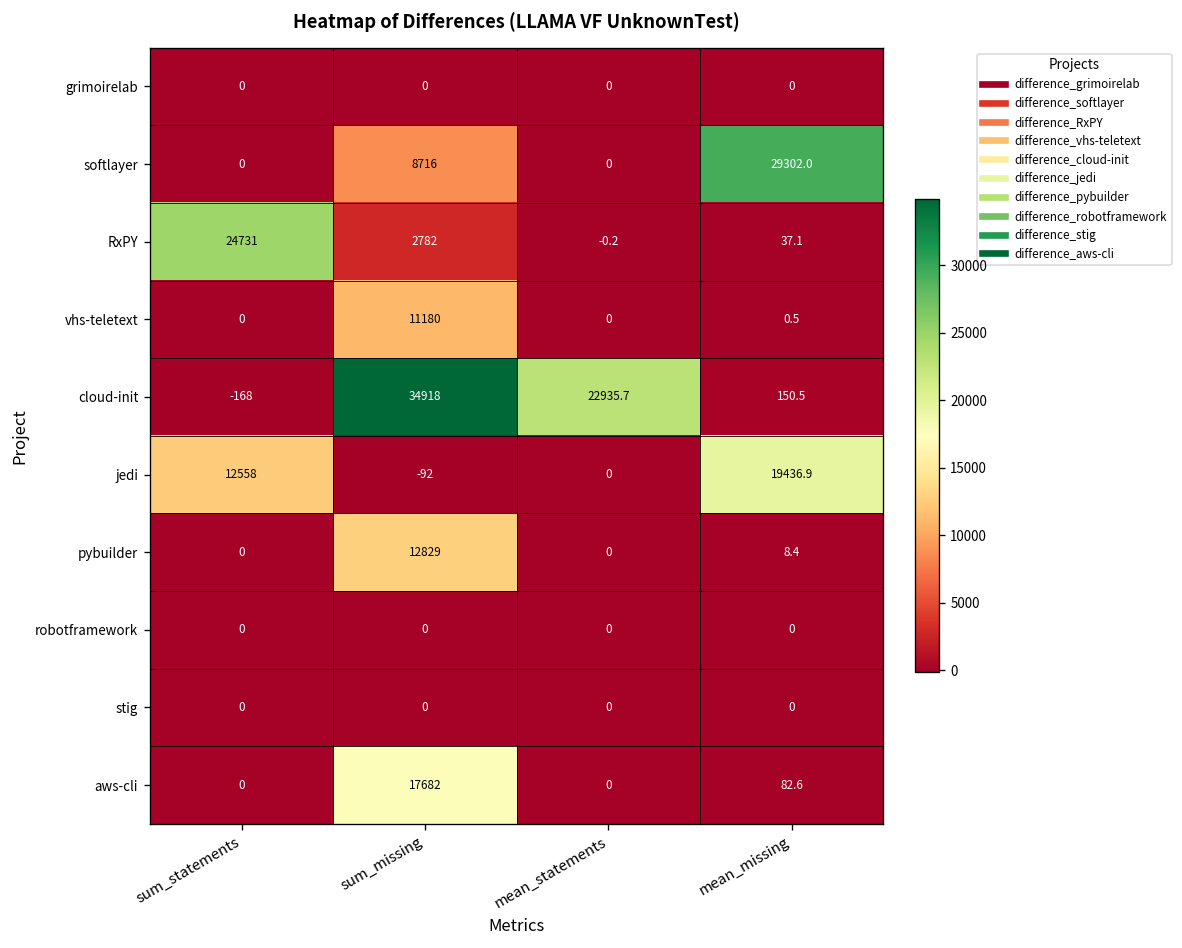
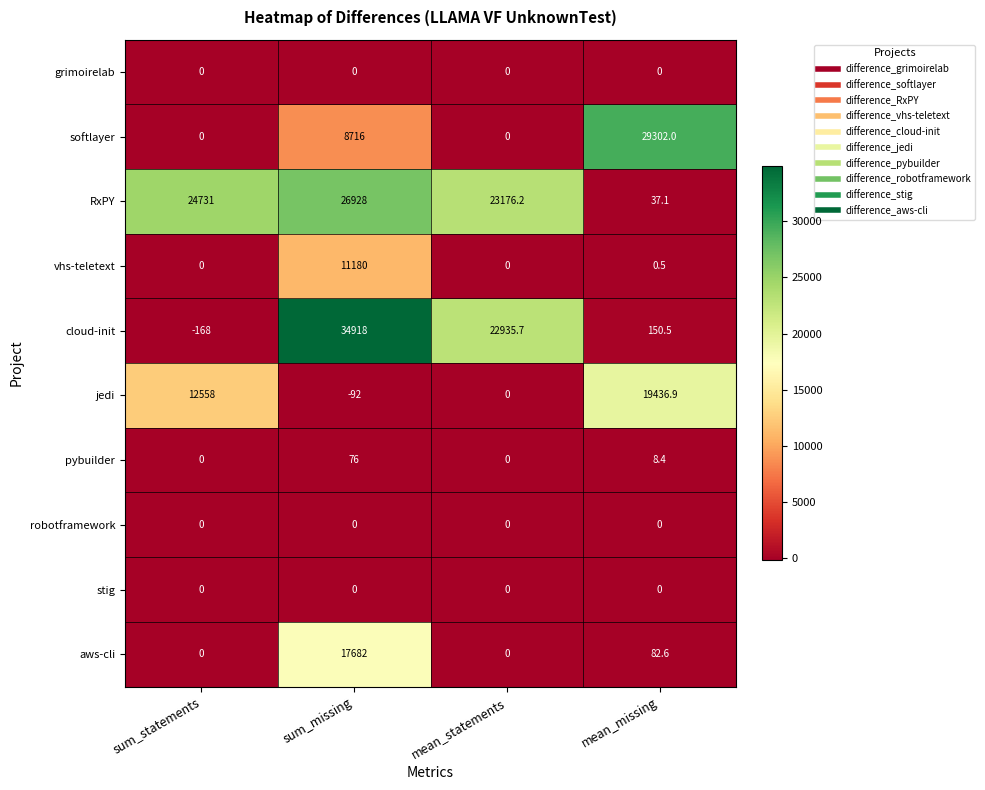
  {
    "grimoirelab": {
      "sum_statements": 0,
      "sum_missing": 0,
      "mean_statements": 0,
      "mean_missing": 0
    },
    "softlayer": {
      "sum_statements": 0,
      "sum_missing": 8716,
      "mean_statements": 0,
      "mean_missing": 29302.0
    },
    "RxPY": {
      "sum_statements": 24731,
-     "sum_missing": 2782,
-     "mean_statements": -0.2,
+     "sum_missing": 26928,
+     "mean_statements": 23176.2,
      "mean_missing": 37.1
    },
    "vhs-teletext": {
      "sum_statements": 0,
      "sum_missing": 11180,
      "mean_statements": 0,
      "mean_missing": 0.5
    },
    "cloud-init": {
      "sum_statements": -168,
      "sum_missing": 34918,
      "mean_statements": 22935.7,
      "mean_missing": 150.5
    },
    "jedi": {
      "sum_statements": 12558,
      "sum_missing": -92,
      "mean_statements": 0,
      "mean_missing": 19436.9
    },
    "pybuilder": {
      "sum_statements": 0,
-     "sum_missing": 12829,
+     "sum_missing": 76,
      "mean_statements": 0,
      "mean_missing": 8.4
    },
    "robotframework": {
      "sum_statements": 0,
      "sum_missing": 0,
      "mean_statements": 0,
      "mean_missing": 0
    },
    "stig": {
      "sum_statements": 0,
      "sum_missing": 0,
      "mean_statements": 0,
      "mean_missing": 0
    },
    "aws-cli": {
      "sum_statements": 0,
      "sum_missing": 17682,
      "mean_statements": 0,
      "mean_missing": 82.6
    }
  }
